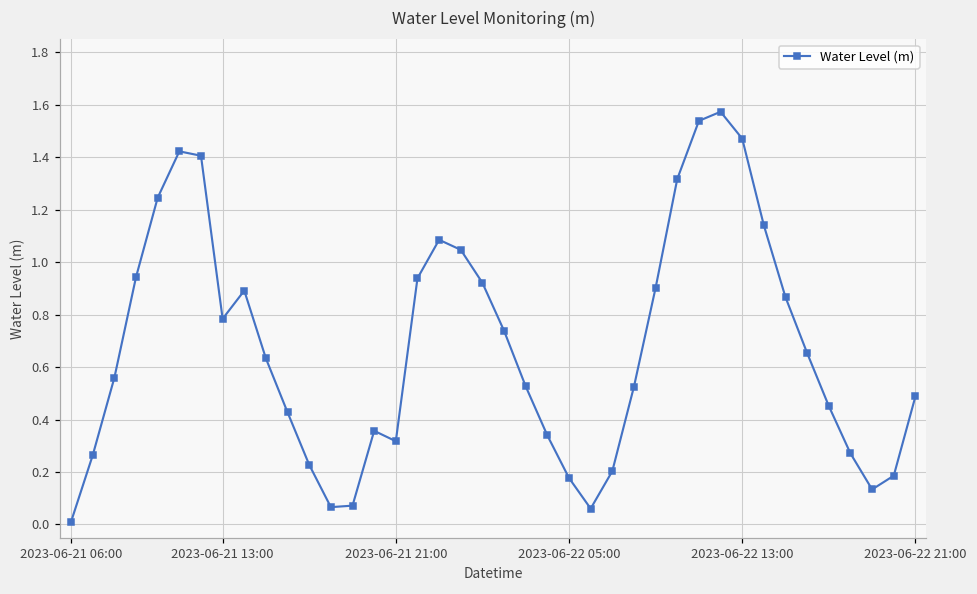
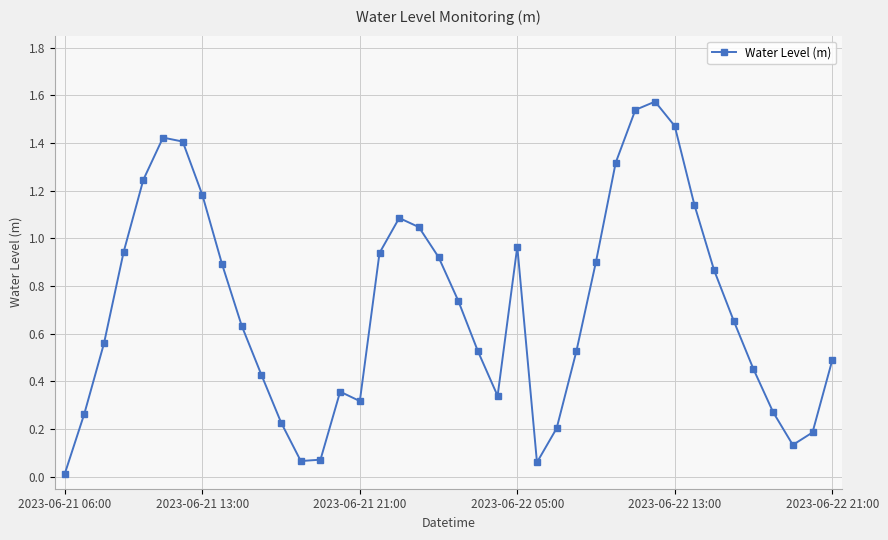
  {
    "2023-06-21 06:00": 0.01,
-   "2023-06-21 13:00": 0.78,
+   "2023-06-21 13:00": 1.18,
    "2023-06-21 21:00": 0.32,
-   "2023-06-22 05:00": 0.18,
+   "2023-06-22 05:00": 0.97,
    "2023-06-22 13:00": 1.47,
    "2023-06-22 21:00": 0.49
  }
